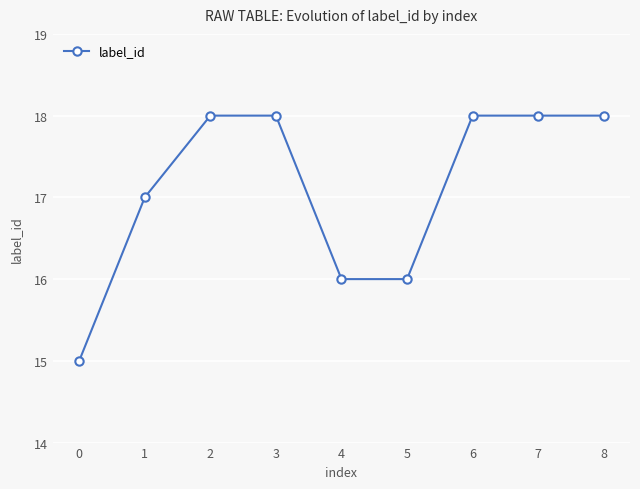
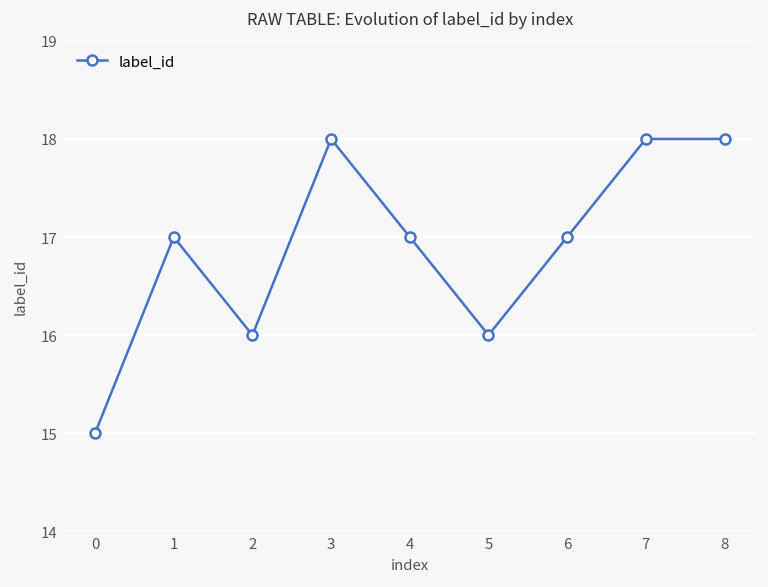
  {
    "0": 15,
    "1": 17,
-   "2": 18,
+   "2": 16,
    "3": 18,
-   "4": 16,
+   "4": 17,
    "5": 16,
-   "6": 18,
+   "6": 17,
    "7": 18,
    "8": 18
  }
